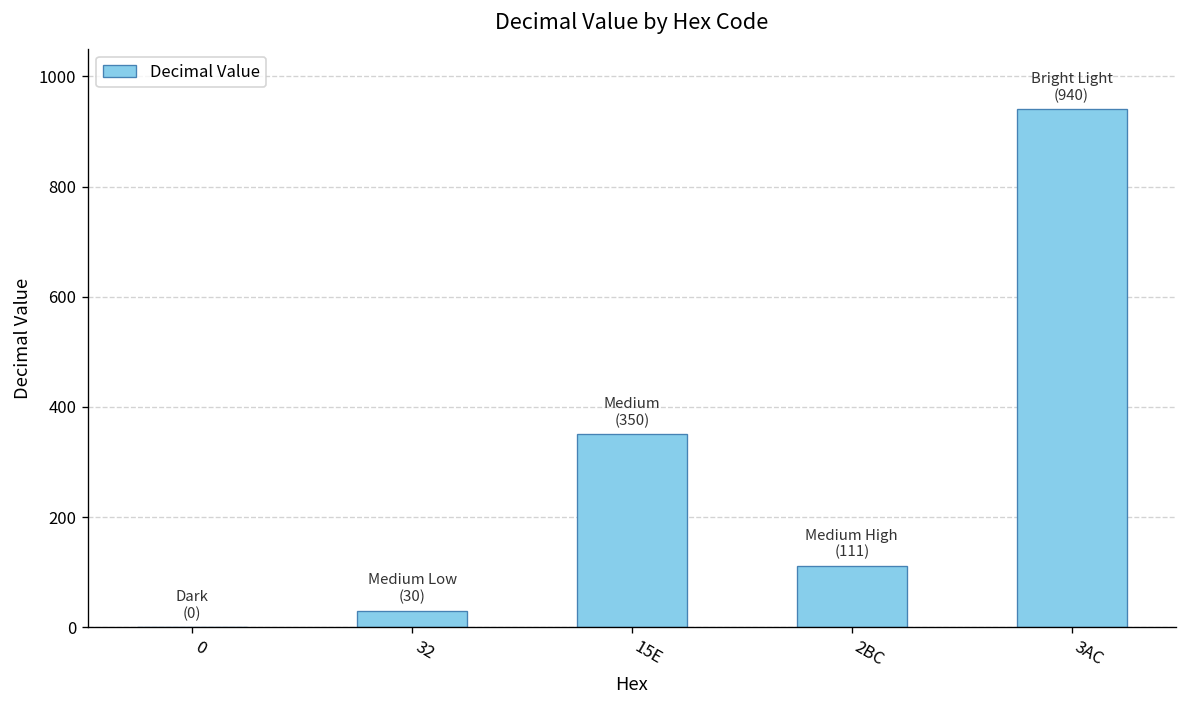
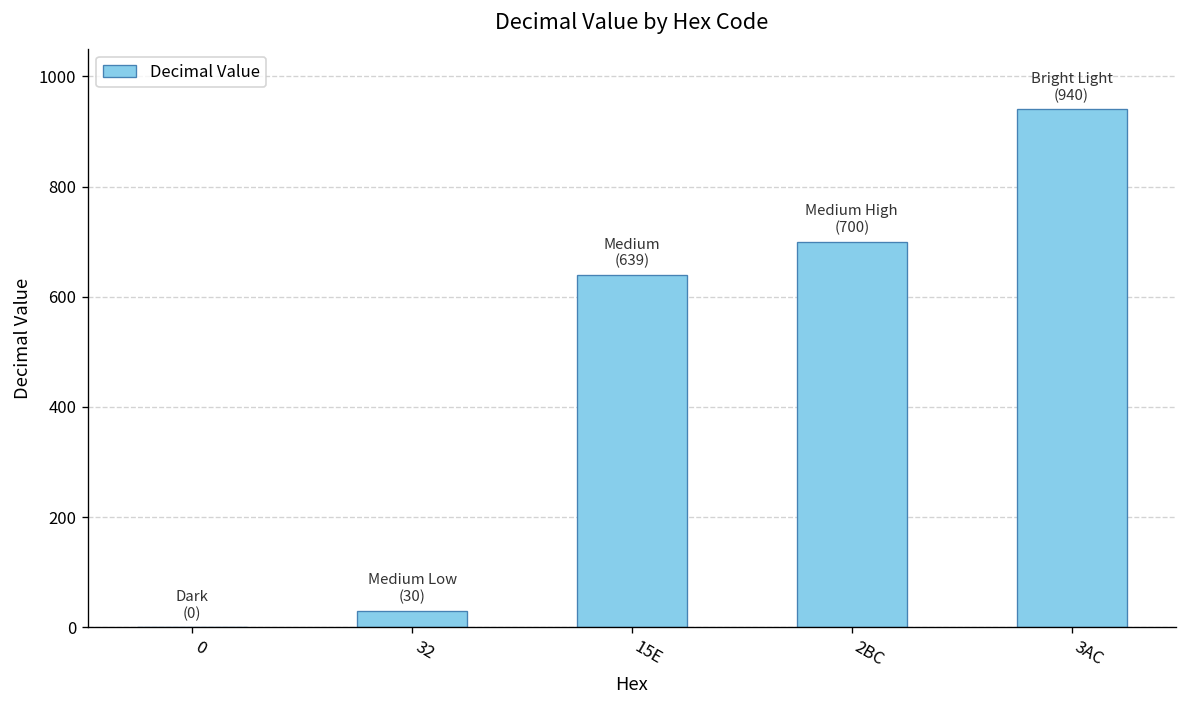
  {
    "0": "(0)",
    "32": "(30)",
-   "15E": "(350)",
-   "2BC": "(111)",
+   "15E": "(639)",
+   "2BC": "(700)",
    "3AC": "(940)"
  }
